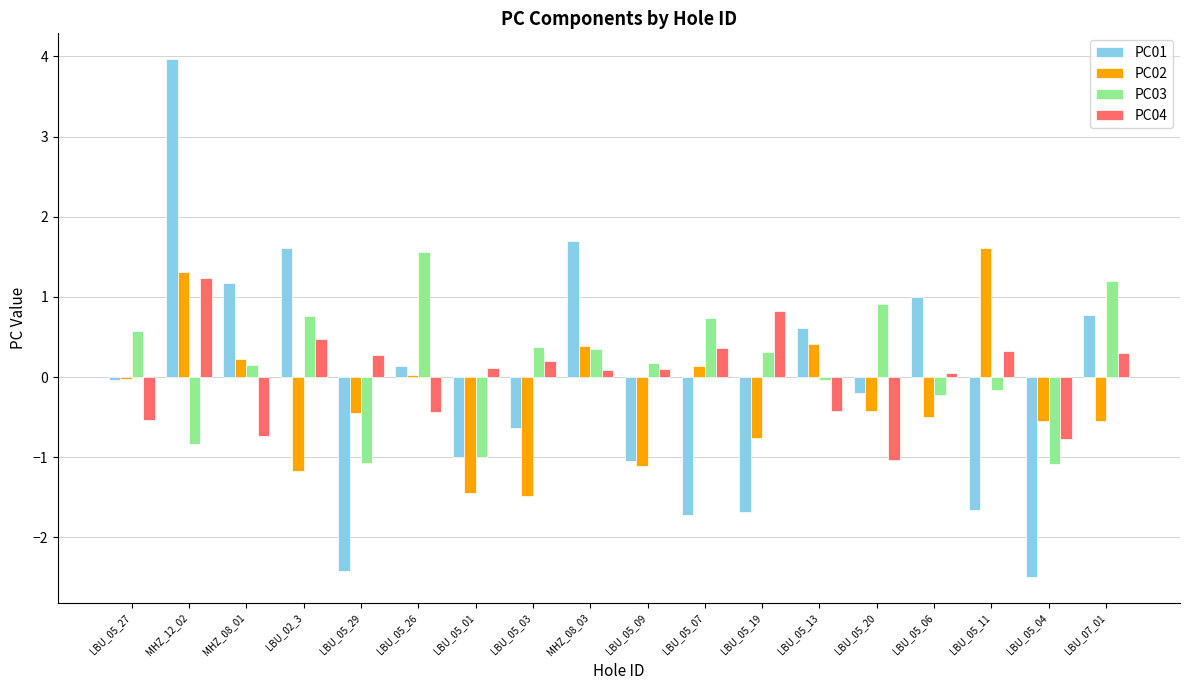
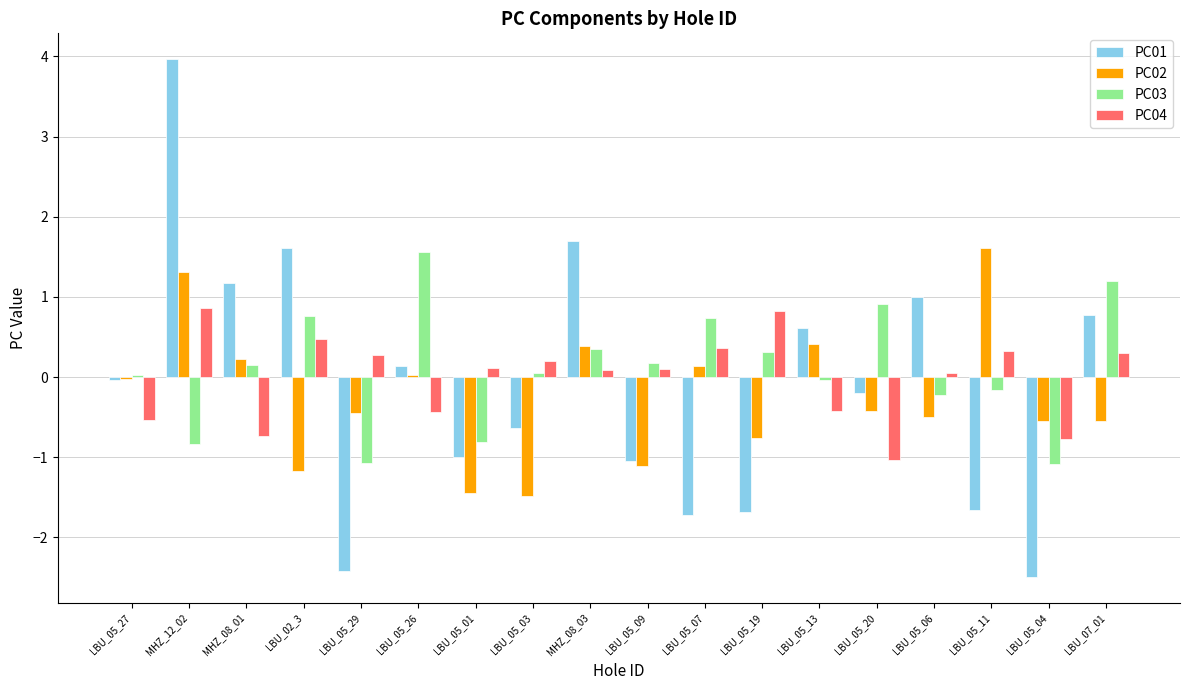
  {
    "PC01": {
      "MHZ_12_02": 4.0,
      "MHZ_08_01": 1.2,
      "LBU_02_3": 1.6,
      "LBU_05_29": -2.4,
      "LBU_05_26": 0.1,
      "LBU_05_01": -1.0,
      "LBU_05_03": -0.6,
      "MHZ_08_03": 1.7,
      "LBU_05_09": -1.0,
      "LBU_05_07": -1.7,
      "LBU_05_19": -1.7,
      "LBU_05_13": 0.6,
      "LBU_05_20": -0.2,
      "LBU_05_06": 1.0,
      "LBU_05_11": -1.7,
      "LBU_05_04": -2.5,
      "LBU_07_01": 0.8
    },
    "PC02": {
      "MHZ_12_02": 1.3,
      "MHZ_08_01": 0.2,
      "LBU_02_3": -1.2,
      "LBU_05_29": -0.4,
      "LBU_05_01": -1.4,
      "LBU_05_03": -1.5,
      "MHZ_08_03": 0.4,
      "LBU_05_09": -1.1,
      "LBU_05_07": 0.1,
      "LBU_05_19": -0.8,
      "LBU_05_13": 0.4,
      "LBU_05_20": -0.4,
      "LBU_05_06": -0.5,
      "LBU_05_11": 1.6,
      "LBU_05_04": -0.5,
      "LBU_07_01": -0.5
    },
    "PC03": {
-     "LBU_05_27": 0.6,
+     "LBU_05_27": 0.0,
      "MHZ_12_02": -0.8,
      "MHZ_08_01": 0.1,
      "LBU_02_3": 0.8,
      "LBU_05_29": -1.1,
      "LBU_05_26": 1.6,
-     "LBU_05_01": -1.0,
-     "LBU_05_03": 0.4,
+     "LBU_05_01": -0.8,
+     "LBU_05_03": 0.0,
      "MHZ_08_03": 0.4,
      "LBU_05_09": 0.2,
      "LBU_05_07": 0.7,
      "LBU_05_19": 0.3,
      "LBU_05_13": 0.0,
      "LBU_05_20": 0.9,
      "LBU_05_06": -0.2,
      "LBU_05_11": -0.2,
      "LBU_05_04": -1.1,
      "LBU_07_01": 1.2
    },
    "PC04": {
      "LBU_05_27": -0.5,
-     "MHZ_12_02": 1.2,
+     "MHZ_12_02": 0.9,
      "MHZ_08_01": -0.7,
      "LBU_02_3": 0.5,
      "LBU_05_29": 0.3,
      "LBU_05_26": -0.4,
      "LBU_05_01": 0.1,
      "LBU_05_03": 0.2,
      "MHZ_08_03": 0.1,
      "LBU_05_09": 0.1,
      "LBU_05_07": 0.4,
      "LBU_05_19": 0.8,
      "LBU_05_13": -0.4,
      "LBU_05_20": -1.0,
      "LBU_05_06": 0.0,
      "LBU_05_11": 0.3,
      "LBU_05_04": -0.8,
      "LBU_07_01": 0.3
    }
  }
